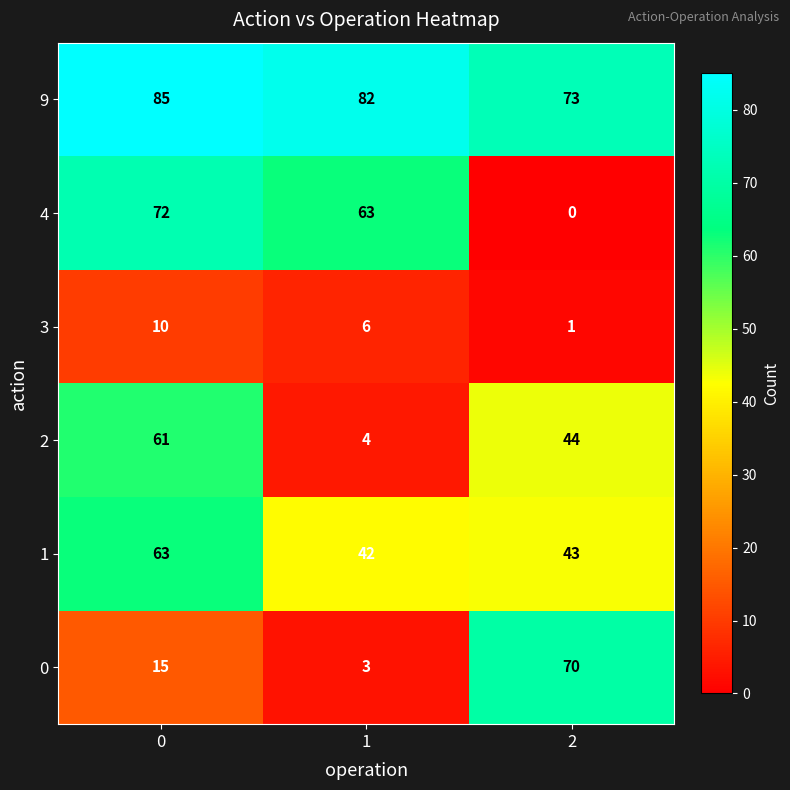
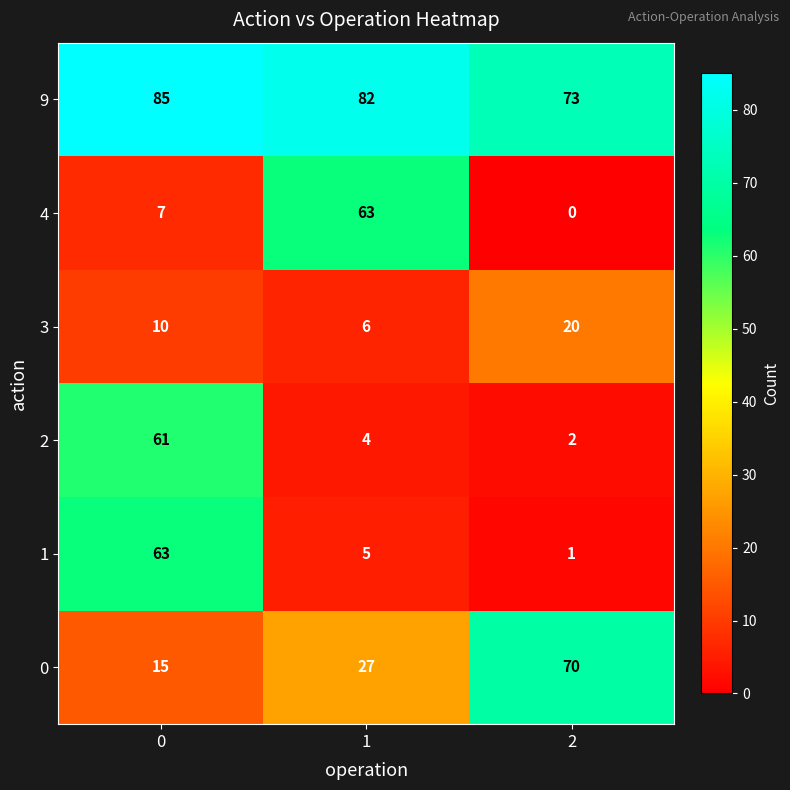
  {
    "9": {
      "0": 85,
      "1": 82,
      "2": 73
    },
    "4": {
-     "0": 72,
+     "0": 7,
      "1": 63,
      "2": 0
    },
    "3": {
      "0": 10,
      "1": 6,
-     "2": 1
+     "2": 20
    },
    "2": {
      "0": 61,
      "1": 4,
-     "2": 44
+     "2": 2
    },
    "1": {
      "0": 63,
-     "1": 42,
-     "2": 43
+     "1": 5,
+     "2": 1
    },
    "0": {
      "0": 15,
-     "1": 3,
+     "1": 27,
      "2": 70
    }
  }
